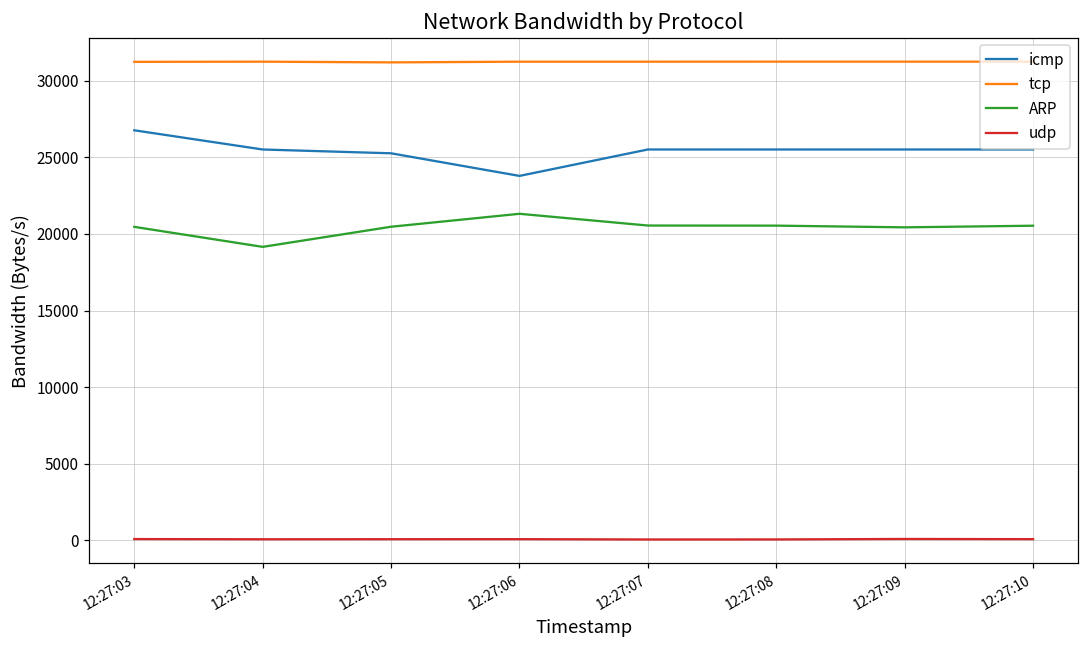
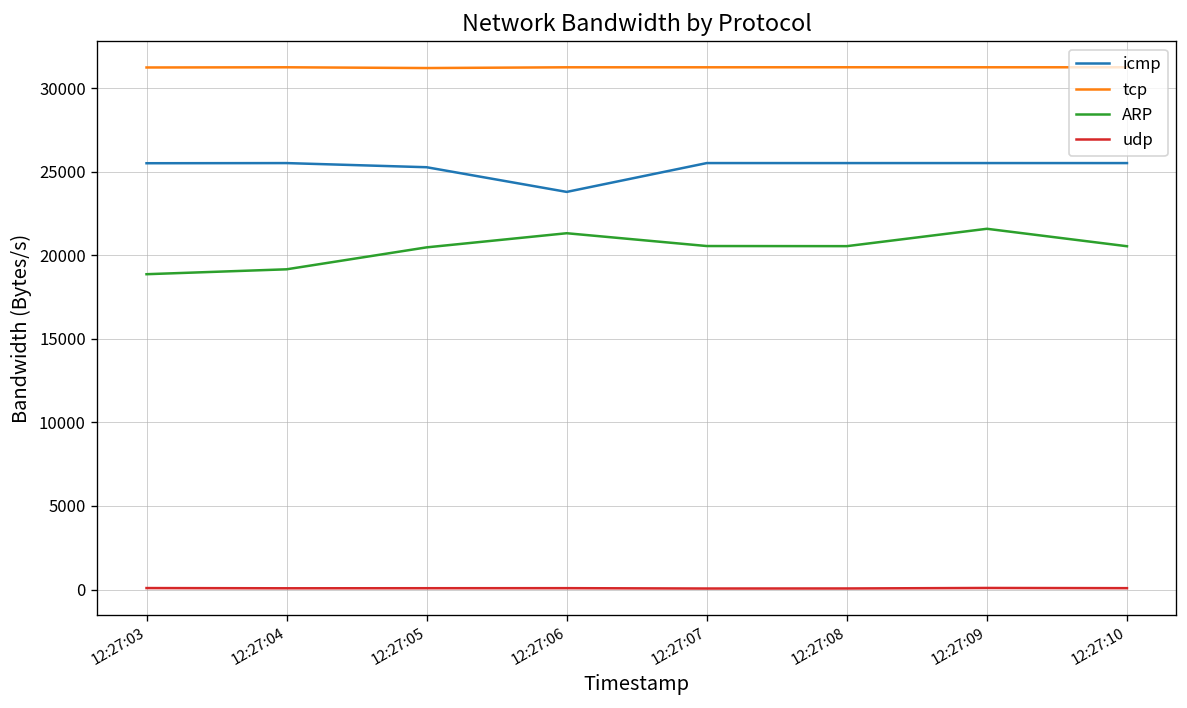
  {
    "icmp": {
-     "12:27:03": 26800,
+     "12:27:03": 25500,
      "12:27:04": 25500,
      "12:27:05": 25300,
      "12:27:06": 23800,
      "12:27:07": 25500,
      "12:27:08": 25500,
      "12:27:09": 25500,
      "12:27:10": 25500
    },
    "tcp": {
      "12:27:03": 31200,
      "12:27:04": 31200,
      "12:27:05": 31200,
      "12:27:06": 31200,
      "12:27:07": 31200,
      "12:27:08": 31200,
      "12:27:09": 31200
    },
    "ARP": {
-     "12:27:03": 20500,
+     "12:27:03": 18900,
      "12:27:04": 19200,
      "12:27:05": 20500,
      "12:27:06": 21300,
      "12:27:07": 20500,
      "12:27:08": 20500,
-     "12:27:09": 20400,
+     "12:27:09": 21600,
      "12:27:10": 20500
    },
    "udp": {
      "12:27:03": 100,
      "12:27:04": 100,
      "12:27:05": 100,
      "12:27:06": 100,
      "12:27:07": 100,
      "12:27:08": 100,
      "12:27:09": 100,
      "12:27:10": 100
    }
  }
